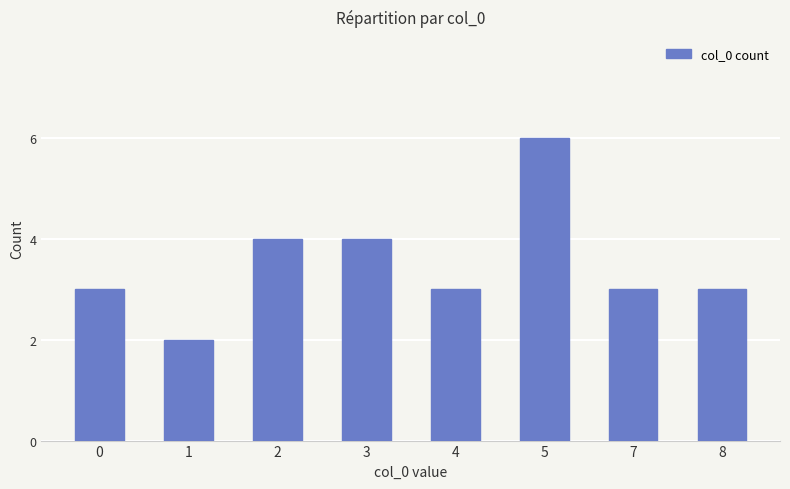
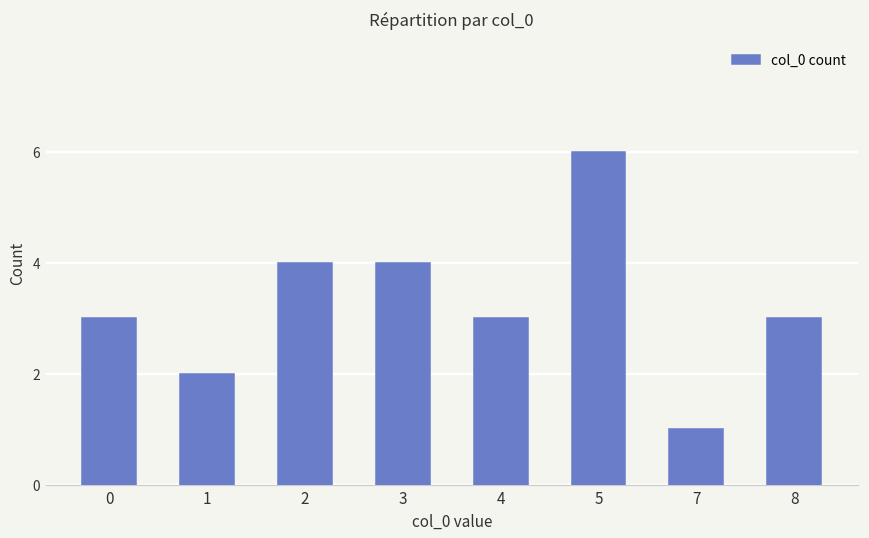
  {
    "0": 3,
    "1": 2,
    "2": 4,
    "3": 4,
    "4": 3,
    "5": 6,
-   "7": 3,
+   "7": 1,
    "8": 3
  }
